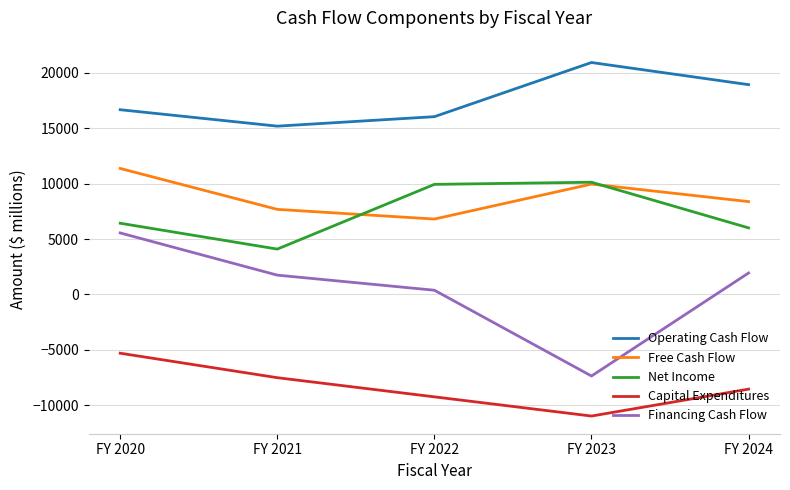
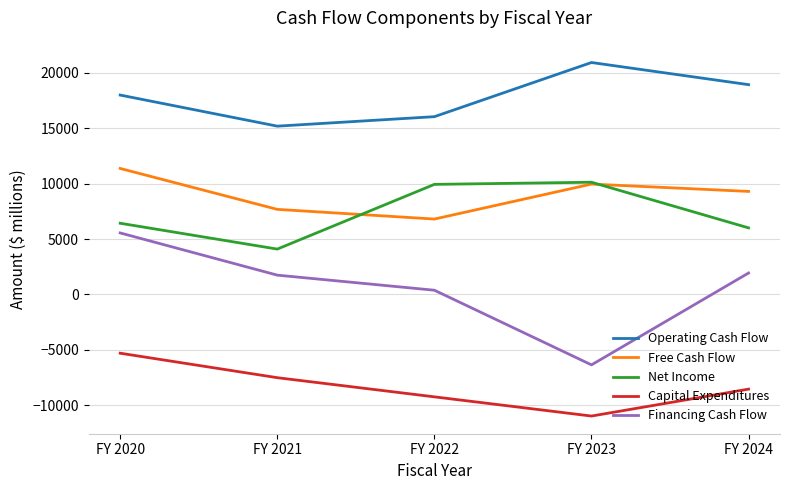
  {
    "Operating Cash Flow": {
-     "FY 2020": 16700,
+     "FY 2020": 18000,
      "FY 2021": 15200,
      "FY 2022": 16000,
      "FY 2023": 20900,
      "FY 2024": 18900
    },
    "Free Cash Flow": {
      "FY 2020": 11400,
      "FY 2021": 7700,
      "FY 2022": 6800,
-     "FY 2024": 8400
+     "FY 2024": 9300
    },
    "Net Income": {
      "FY 2020": 6400,
      "FY 2021": 4100,
      "FY 2022": 9900,
      "FY 2024": 6000
    },
    "Capital Expenditures": {
      "FY 2020": -5300,
      "FY 2021": -7500,
      "FY 2022": -9200,
      "FY 2023": -11000,
      "FY 2024": -8500
    },
    "Financing Cash Flow": {
      "FY 2020": 5600,
      "FY 2021": 1700,
      "FY 2022": 400,
-     "FY 2023": -7400,
+     "FY 2023": -6400,
      "FY 2024": 1900
    }
  }
